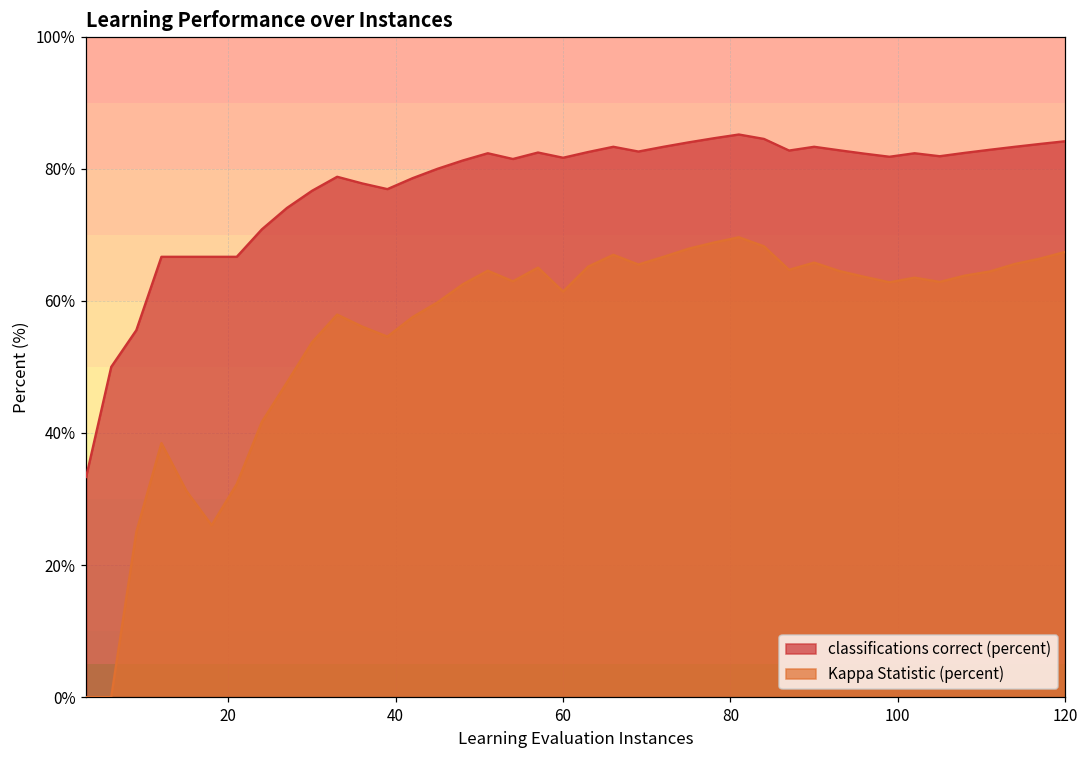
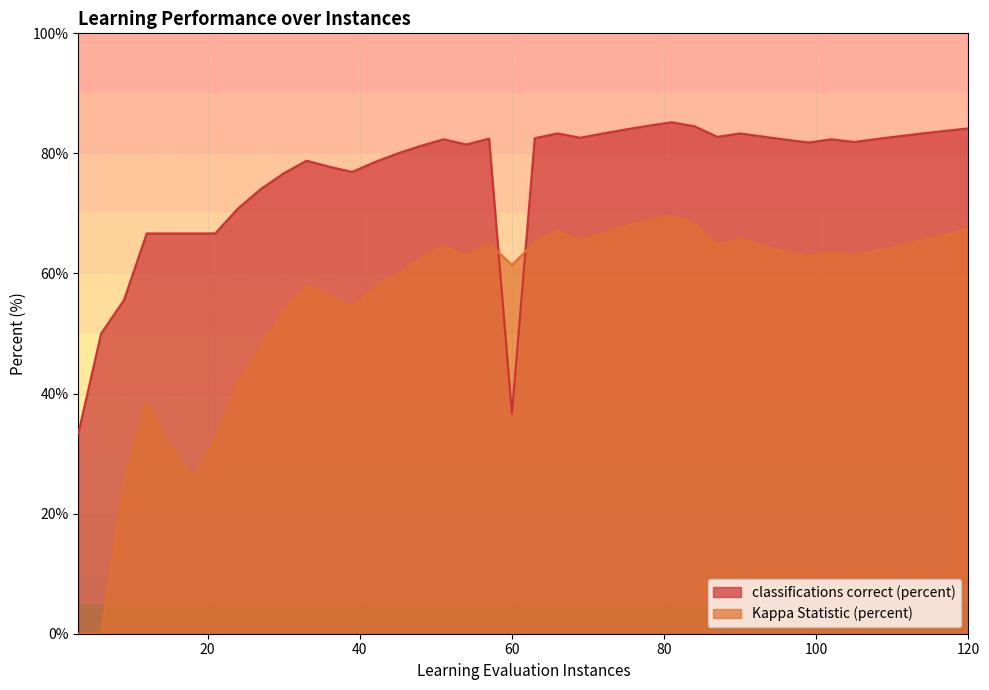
  {
    "classifications correct (percent)": {
-     "60": "82%",
+     "60": "37%",
      "120": "84%"
    },
    "Kappa Statistic (percent)": {
      "60": "61%",
      "120": "67%"
    }
  }
